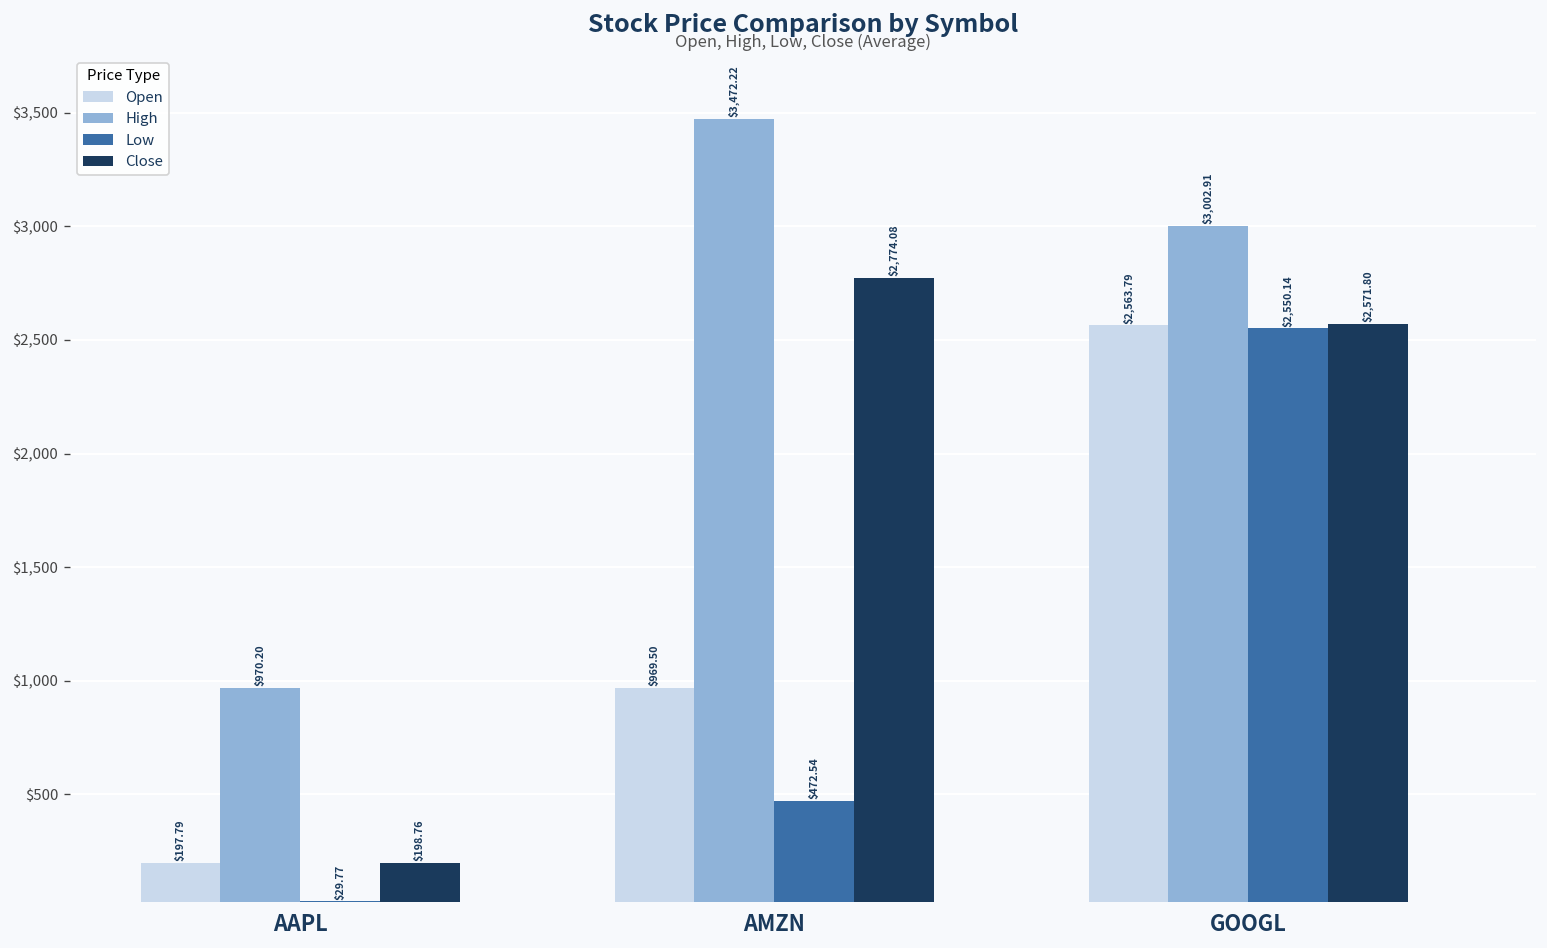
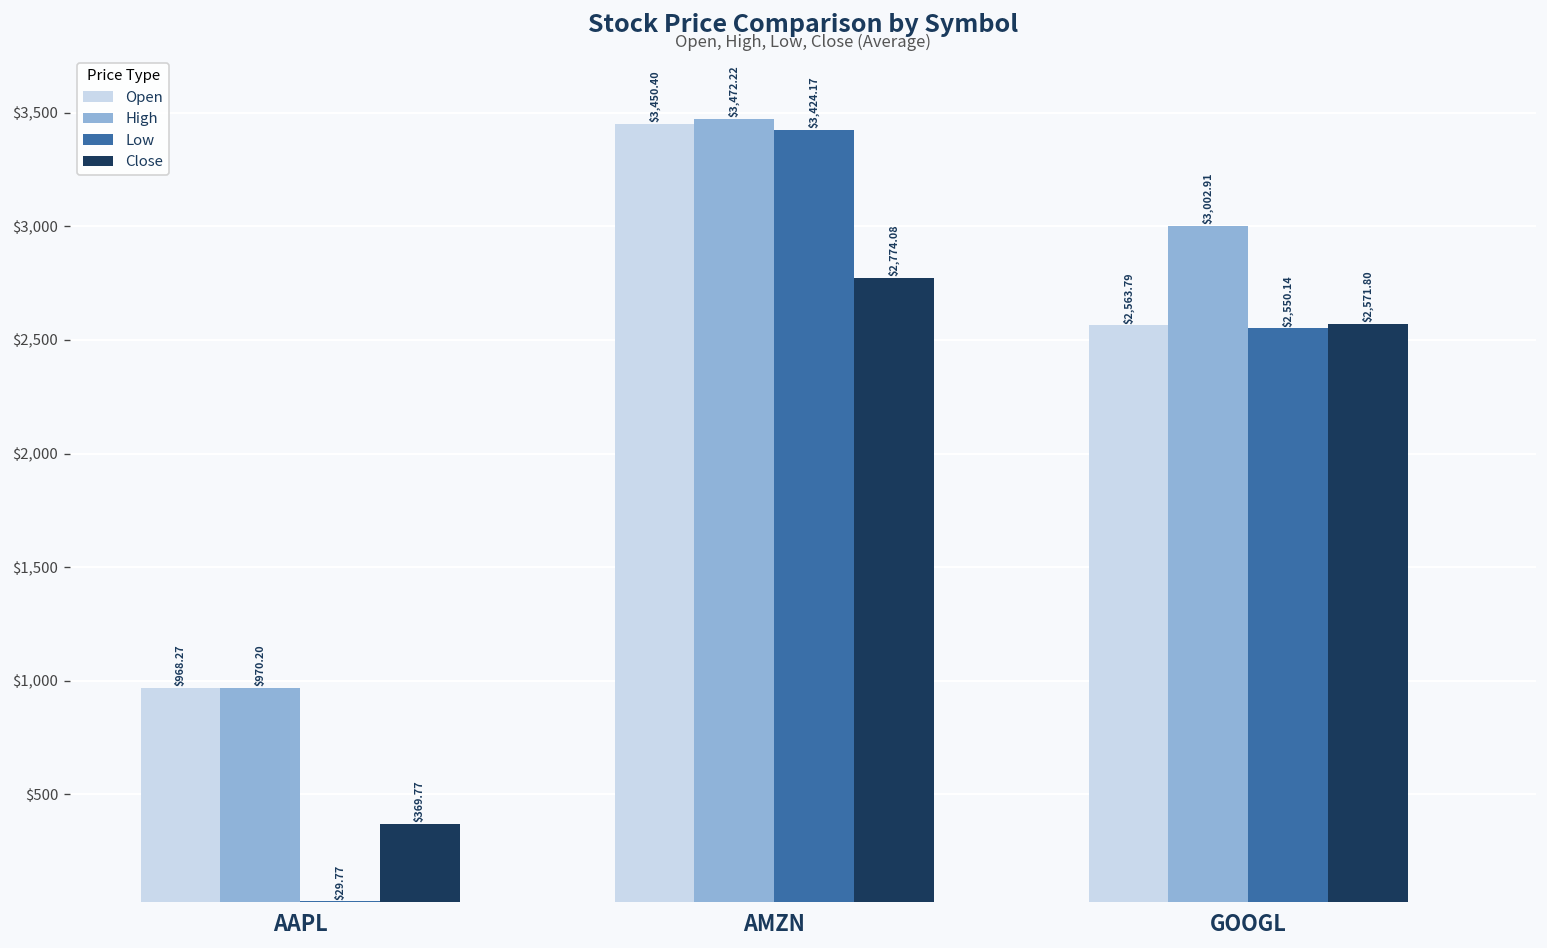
  {
    "Open": {
-     "AAPL": "$197.79",
-     "AMZN": "$969.50",
+     "AAPL": "$968.27",
+     "AMZN": "$3,450.40",
      "GOOGL": "$2,563.79"
    },
    "High": {
      "AAPL": "$970.20",
      "AMZN": "$3,472.22",
      "GOOGL": "$3,002.91"
    },
    "Low": {
      "AAPL": "$29.77",
-     "AMZN": "$472.54",
+     "AMZN": "$3,424.17",
      "GOOGL": "$2,550.14"
    },
    "Close": {
-     "AAPL": "$198.76",
+     "AAPL": "$369.77",
      "AMZN": "$2,774.08",
      "GOOGL": "$2,571.80"
    }
  }
